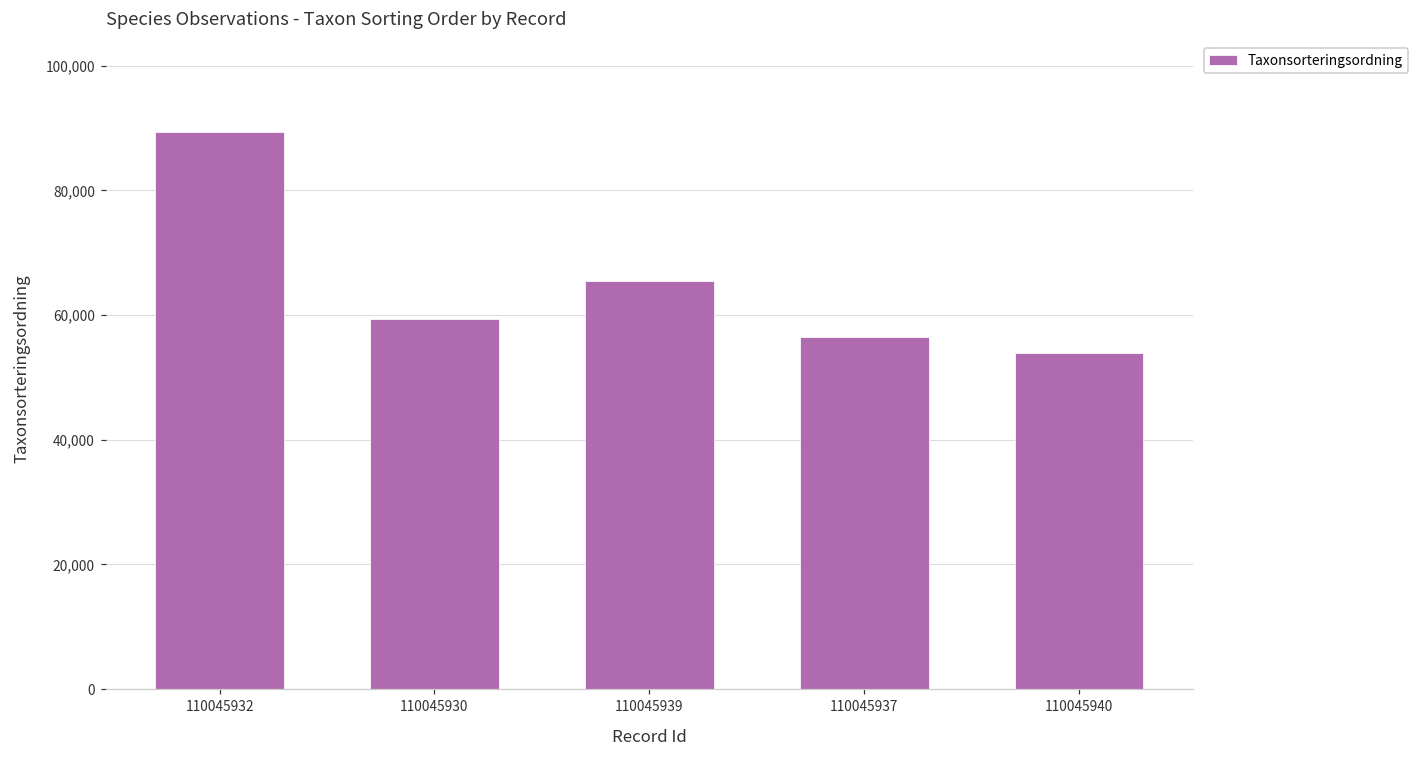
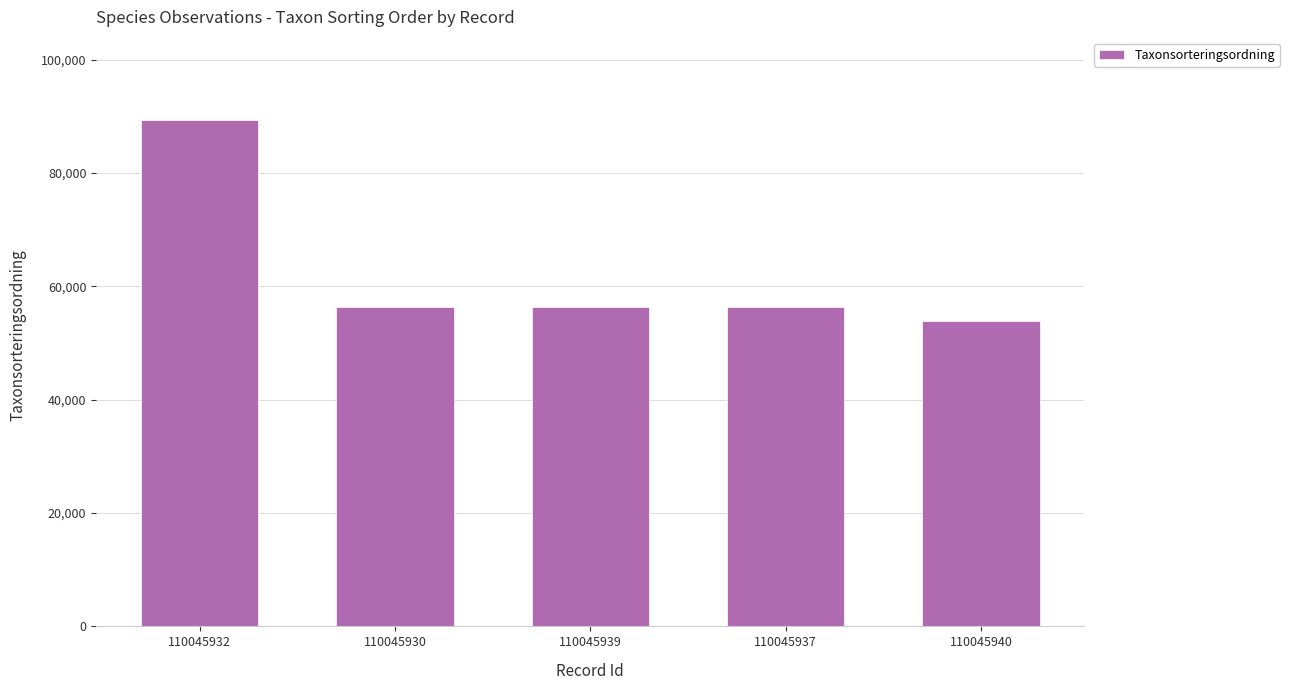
  {
    "110045932": "89,000",
-   "110045930": "59,000",
-   "110045939": "65,000",
+   "110045930": "56,000",
+   "110045939": "56,000",
    "110045937": "56,000",
    "110045940": "54,000"
  }
